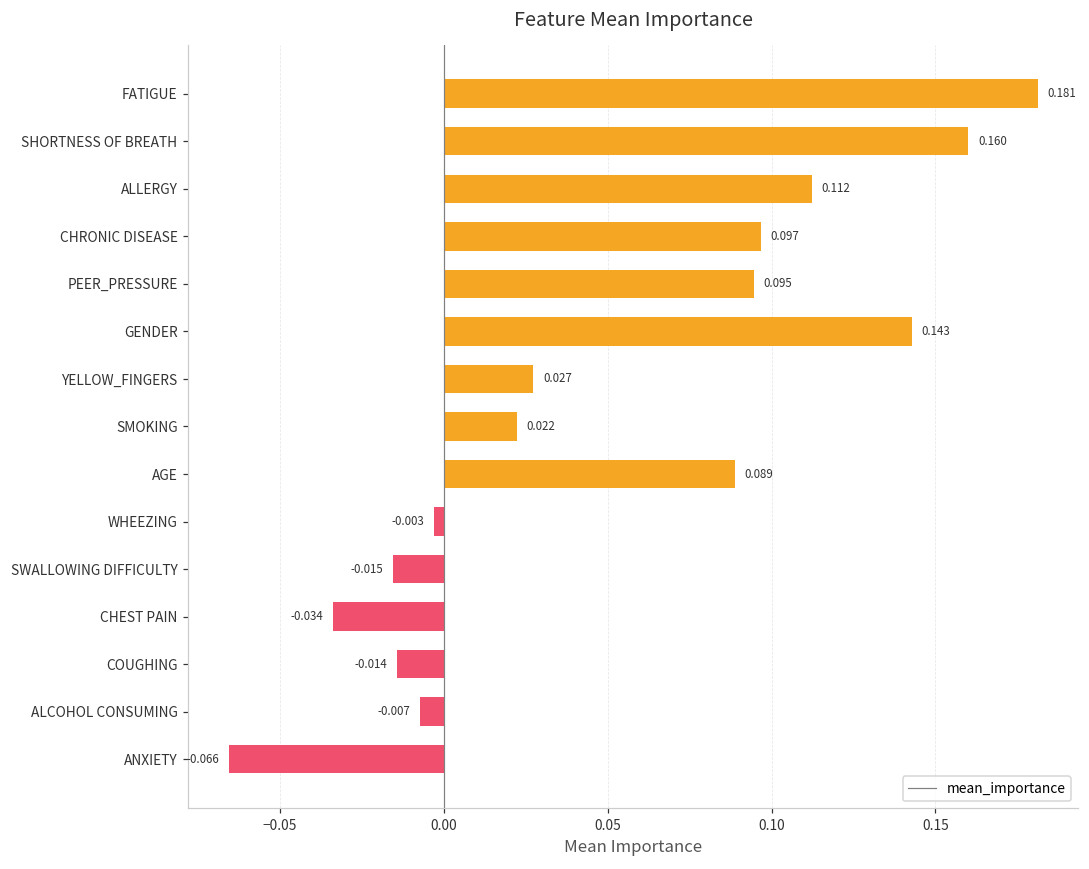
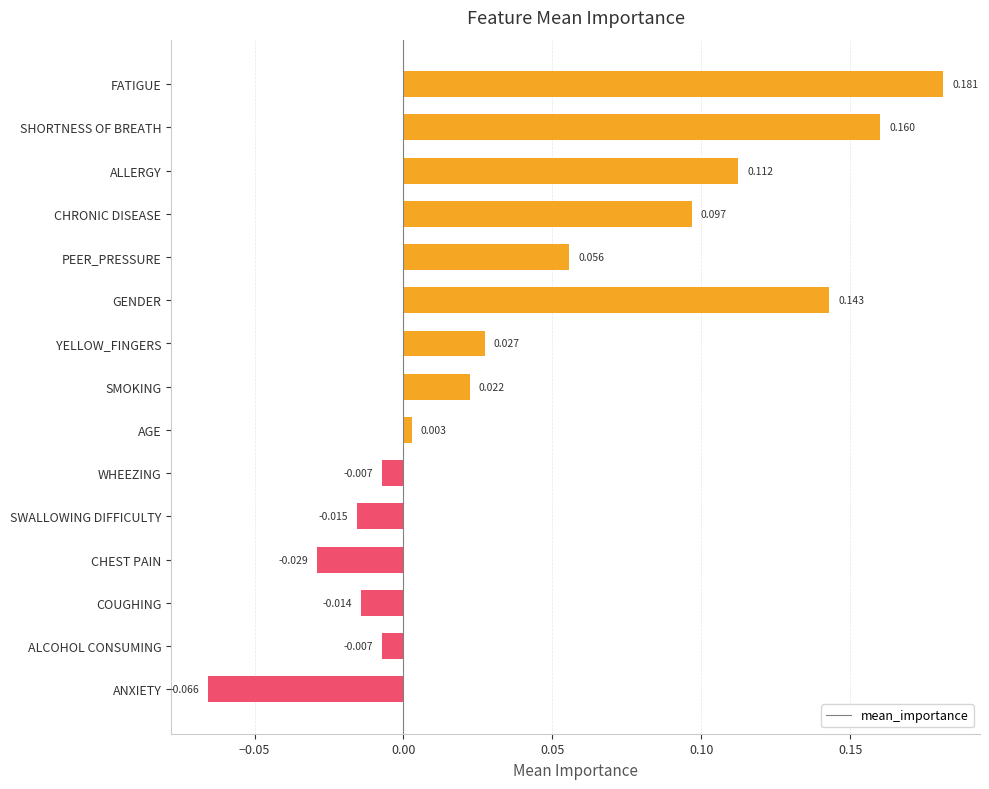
  {
    "FATIGUE": 0.181,
    "SHORTNESS OF BREATH": 0.160,
    "ALLERGY": 0.112,
    "CHRONIC DISEASE": 0.097,
-   "PEER_PRESSURE": 0.095,
+   "PEER_PRESSURE": 0.056,
    "GENDER": 0.143,
    "YELLOW_FINGERS": 0.027,
    "SMOKING": 0.022,
-   "AGE": 0.089,
-   "WHEEZING": -0.003,
+   "AGE": 0.003,
+   "WHEEZING": -0.007,
    "SWALLOWING DIFFICULTY": -0.015,
-   "CHEST PAIN": -0.034,
+   "CHEST PAIN": -0.029,
    "COUGHING": -0.014,
    "ALCOHOL CONSUMING": -0.007,
    "ANXIETY": -0.066
  }
